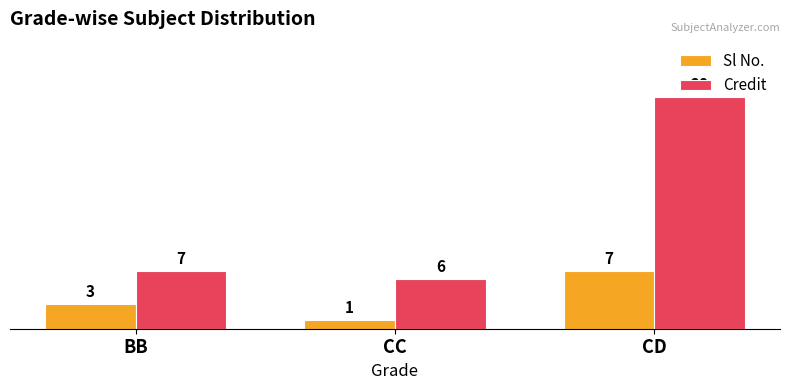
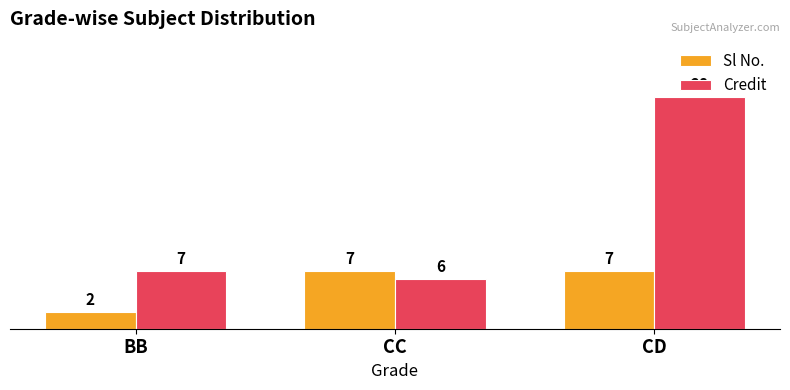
  {
    "Sl No.": {
-     "BB": 3,
-     "CC": 1,
+     "BB": 2,
+     "CC": 7,
      "CD": 7
    },
    "Credit": {
      "BB": 7,
      "CC": 6,
      "CD": 28
    }
  }
